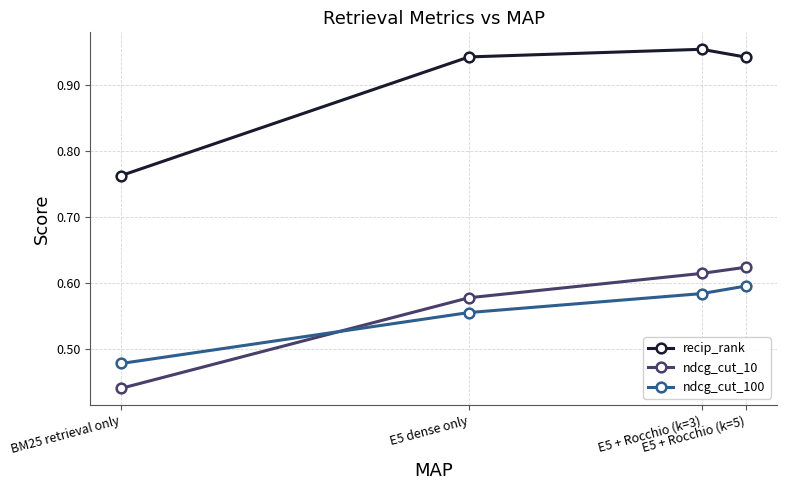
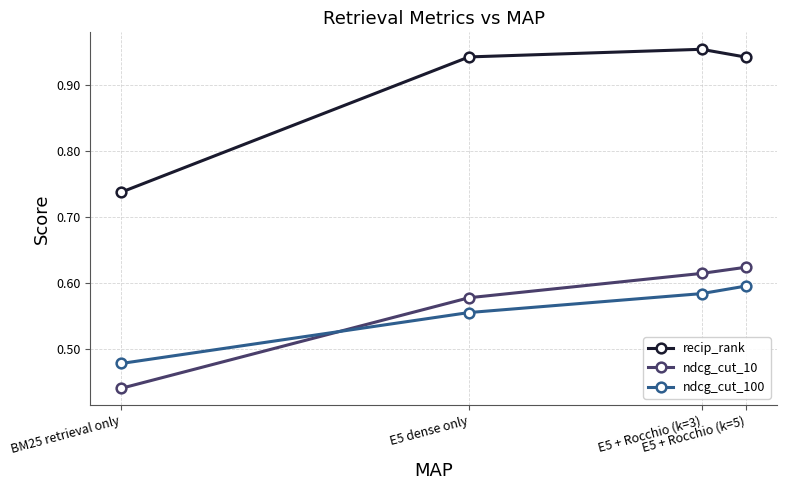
  {
    "recip_rank": {
-     "BM25 retrieval only": 0.76,
+     "BM25 retrieval only": 0.74,
      "E5 dense only": 0.94,
      "E5 + Rocchio (k=3)": 0.95,
      "E5 + Rocchio (k=5)": 0.94
    }
  }
